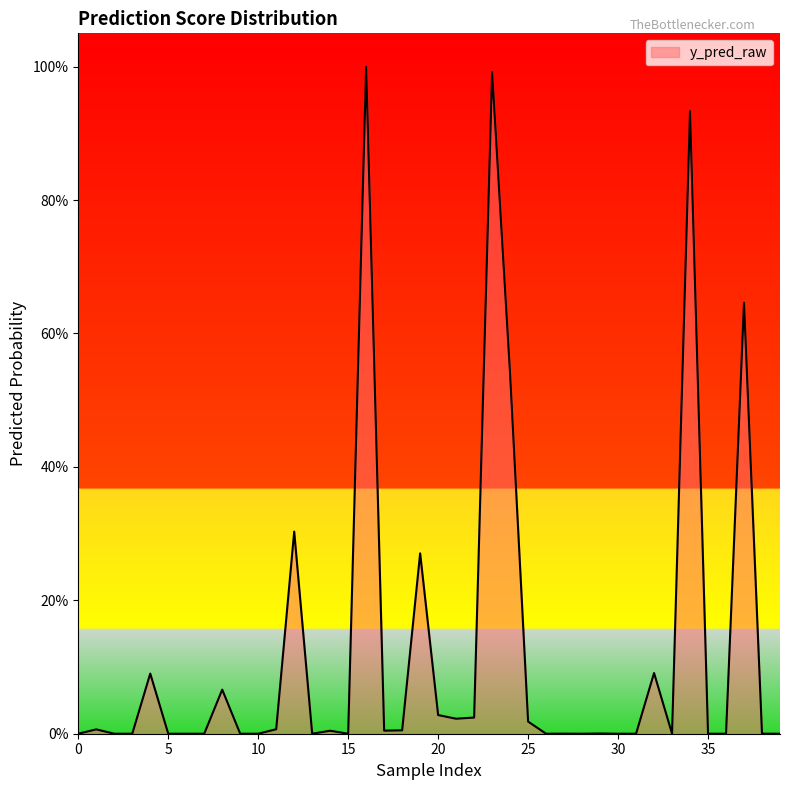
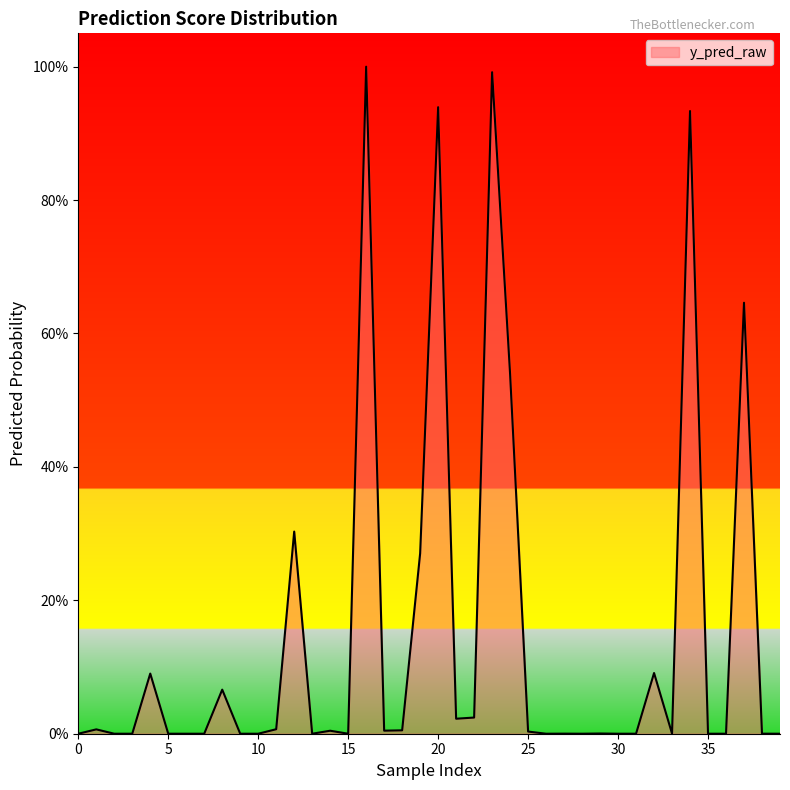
  {
    "0": "0%",
    "5": "0%",
    "10": "0%",
    "15": "0%",
-   "20": "3%",
-   "25": "2%",
+   "20": "94%",
+   "25": "0%",
    "30": "0%",
    "35": "0%"
  }
